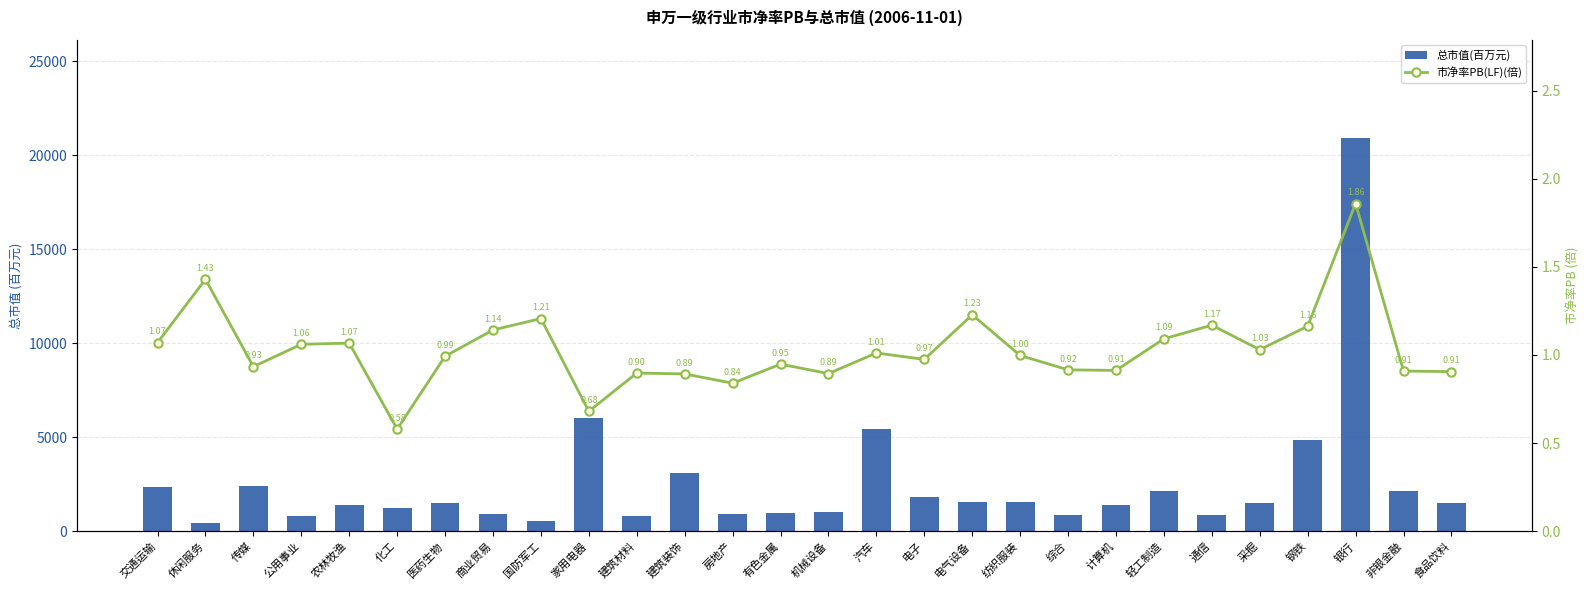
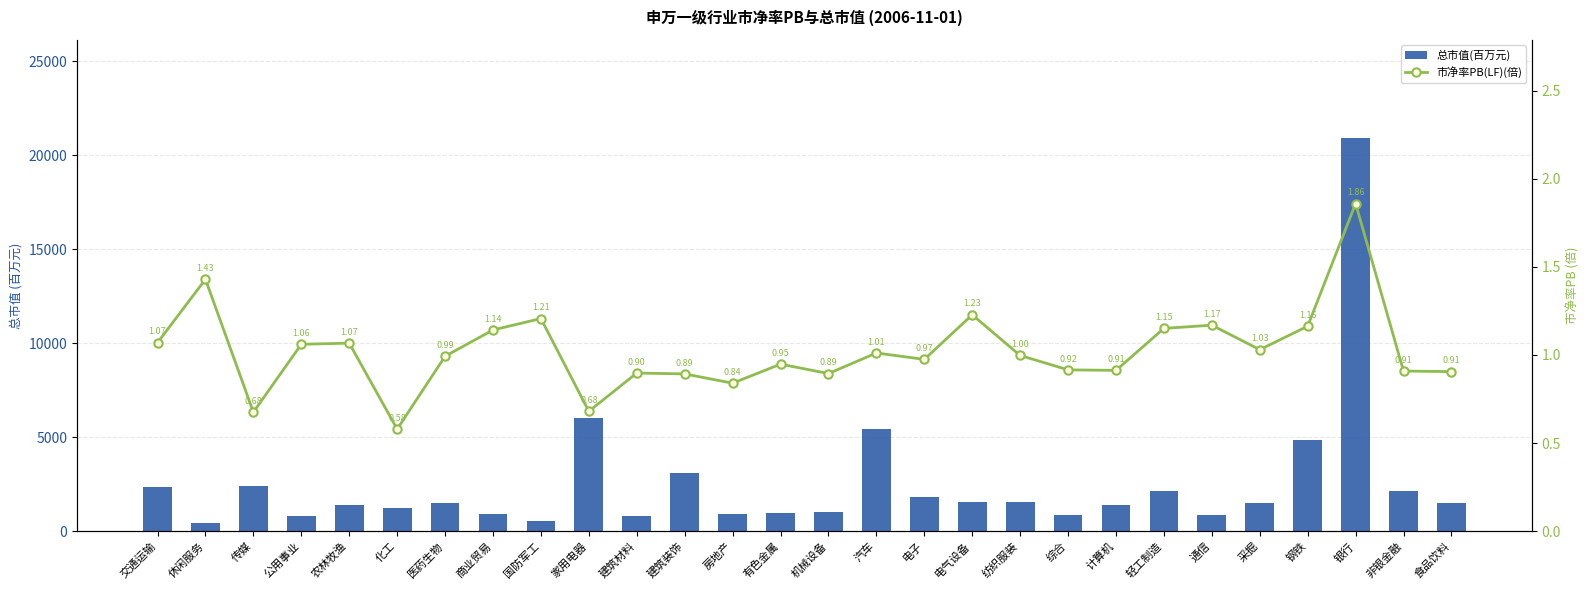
  {
    "市净率PB(LF)(倍)": {
      "交通运输": 1.07,
      "休闲服务": 1.43,
-     "传媒": 0.93,
+     "传媒": 0.68,
      "公用事业": 1.06,
      "农林牧渔": 1.07,
      "化工": 0.58,
      "医药生物": 0.99,
      "商业贸易": 1.14,
      "国防军工": 1.21,
      "家用电器": 0.68,
      "建筑材料": 0.90,
      "建筑装饰": 0.89,
      "房地产": 0.84,
      "有色金属": 0.95,
      "机械设备": 0.89,
      "汽车": 1.01,
      "电子": 0.97,
      "电气设备": 1.23,
      "纺织服装": 1.00,
      "综合": 0.92,
      "计算机": 0.91,
-     "轻工制造": 1.09,
+     "轻工制造": 1.15,
      "通信": 1.17,
      "采掘": 1.03,
      "钢铁": 1.16,
      "银行": 1.86,
      "非银金融": 0.91,
      "食品饮料": 0.91
    }
  }
